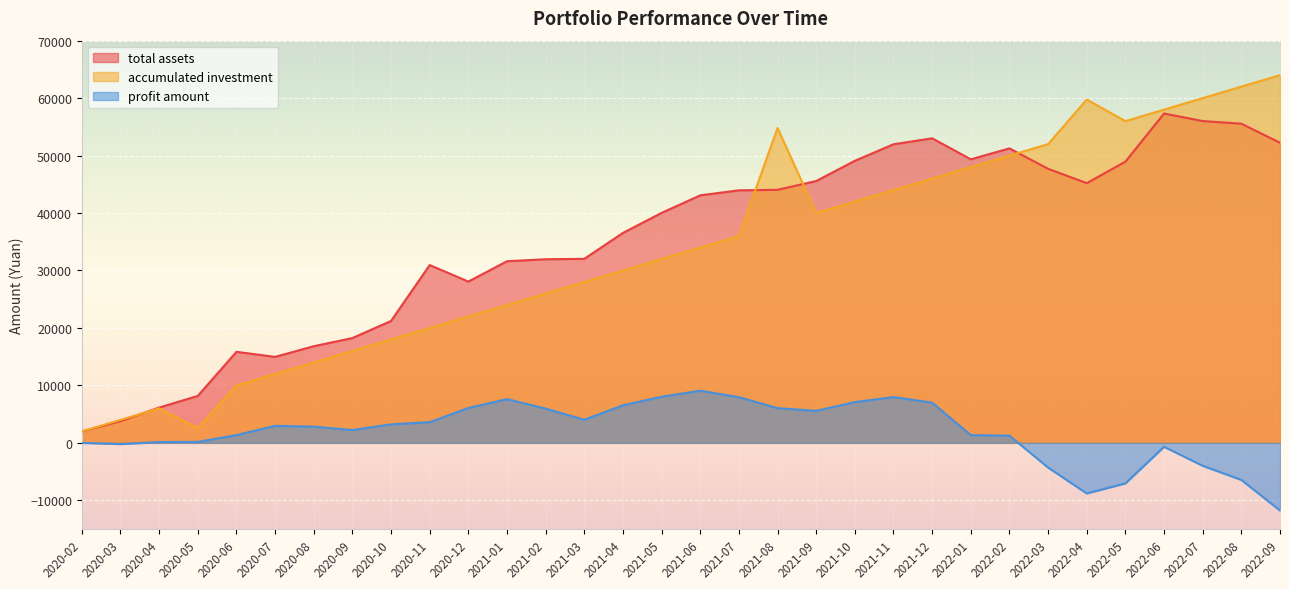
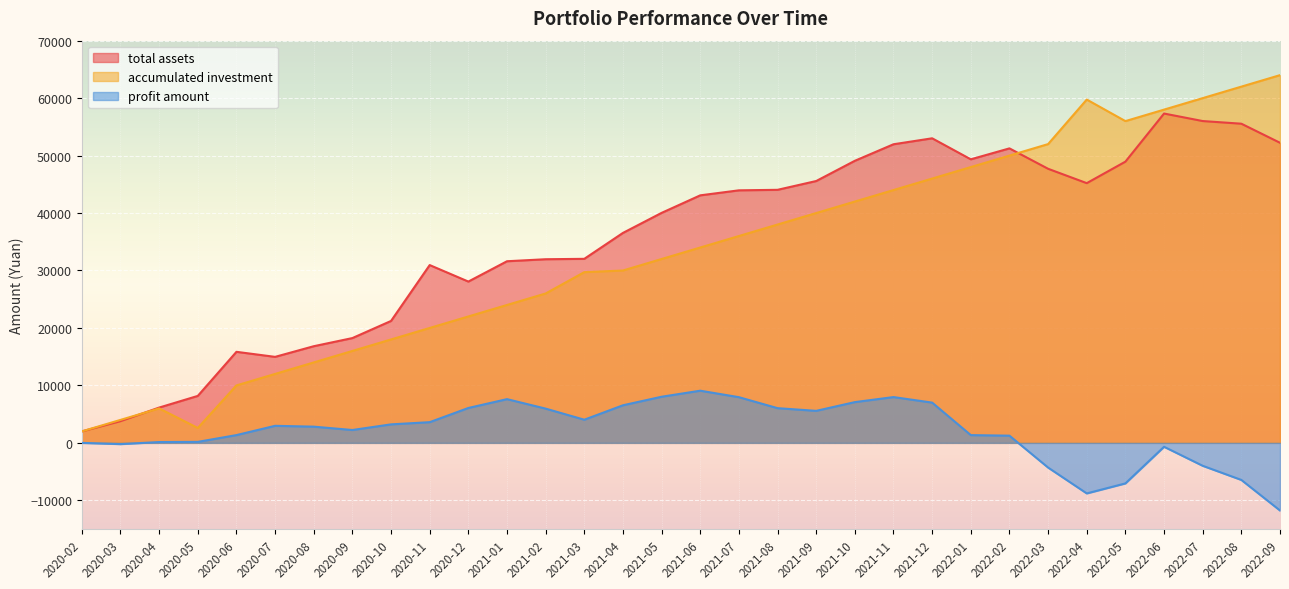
  {
    "total assets": {
      "2020-05": 8000,
      "2020-06": 16000,
      "2020-07": 15000,
      "2020-08": 17000,
      "2020-09": 18000,
      "2020-10": 21000,
      "2020-11": 31000,
      "2020-12": 28000,
      "2021-01": 32000,
      "2021-02": 32000,
      "2021-03": 32000,
      "2021-04": 37000,
      "2021-05": 40000,
      "2021-06": 43000,
      "2021-07": 44000,
      "2021-08": 44000,
      "2021-09": 46000,
      "2021-10": 49000,
      "2021-11": 52000,
      "2021-12": 53000,
      "2022-01": 49000,
      "2022-02": 51000,
      "2022-03": 48000,
      "2022-04": 45000,
      "2022-05": 49000,
      "2022-06": 57000,
      "2022-07": 56000,
      "2022-08": 56000,
      "2022-09": 52000
    },
    "accumulated investment": {
      "2020-05": 3000,
      "2020-06": 10000,
      "2020-07": 12000,
      "2020-08": 14000,
      "2020-09": 16000,
      "2020-10": 18000,
      "2020-11": 20000,
      "2020-12": 22000,
      "2021-01": 24000,
      "2021-02": 26000,
-     "2021-03": 28000,
+     "2021-03": 30000,
      "2021-04": 30000,
      "2021-05": 32000,
      "2021-06": 34000,
      "2021-07": 36000,
-     "2021-08": 55000,
+     "2021-08": 38000,
      "2021-09": 40000,
      "2021-10": 42000,
      "2021-11": 44000,
      "2021-12": 46000,
      "2022-01": 48000,
      "2022-02": 50000,
      "2022-03": 52000,
      "2022-04": 60000,
      "2022-05": 56000,
      "2022-06": 58000,
      "2022-07": 60000,
      "2022-08": 62000,
      "2022-09": 64000
    }
  }
